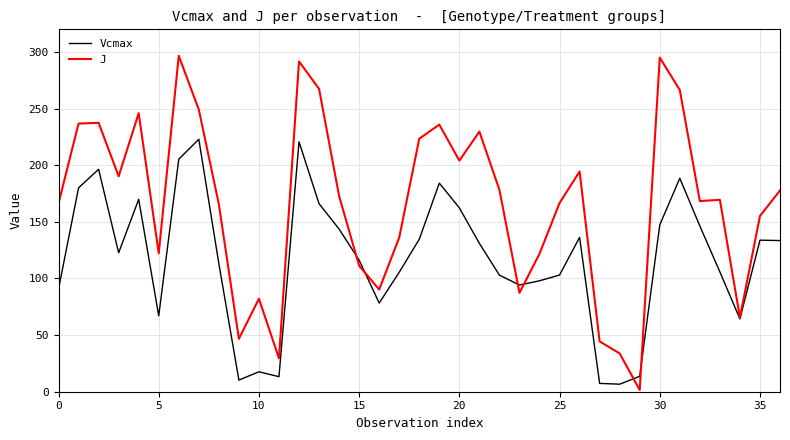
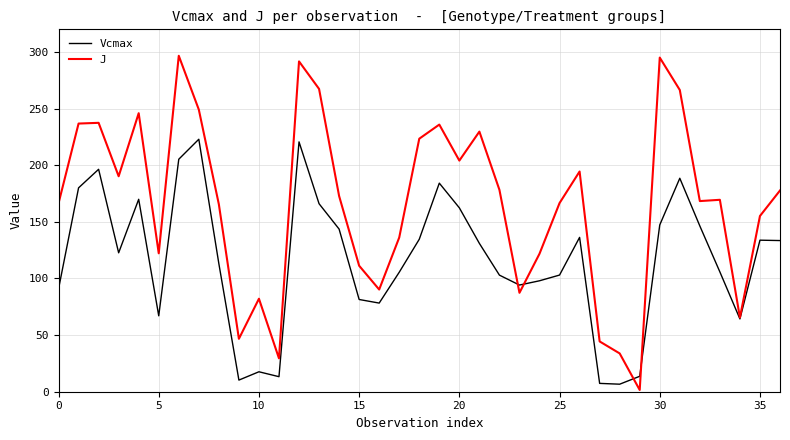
  {
    "Vcmax": {
      "0": 91,
      "5": 67,
      "10": 18,
-     "15": 116,
+     "15": 81,
      "20": 162,
      "25": 103,
      "30": 147,
      "35": 134
    },
    "J": {
      "0": 166,
      "5": 122,
      "10": 82,
      "15": 111,
      "20": 204,
      "25": 167,
      "30": 295,
      "35": 155
    }
  }
